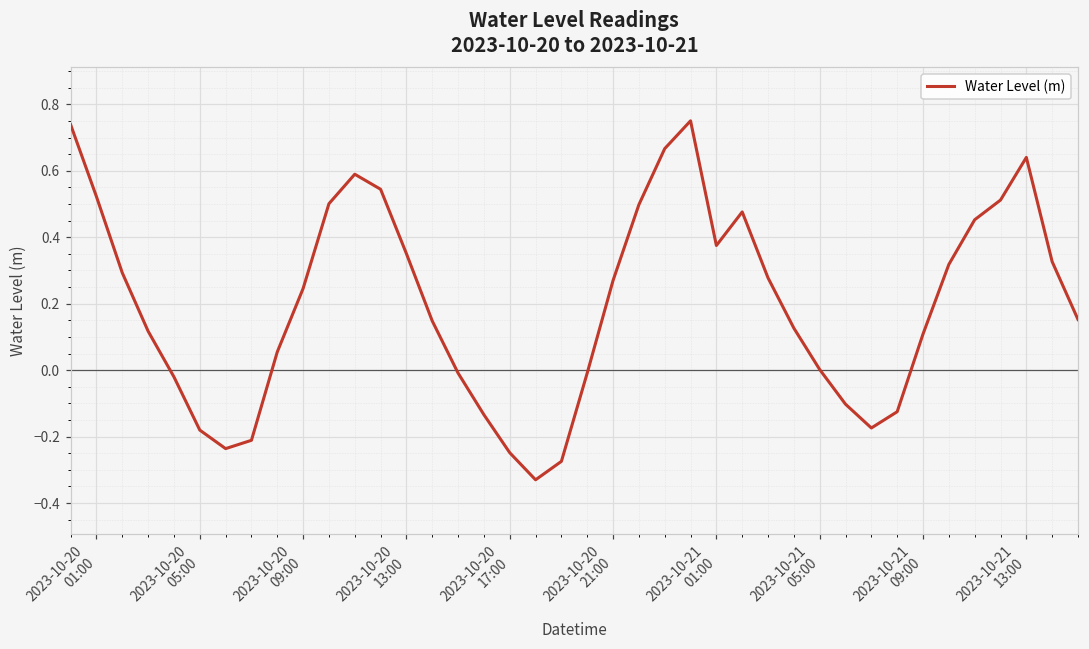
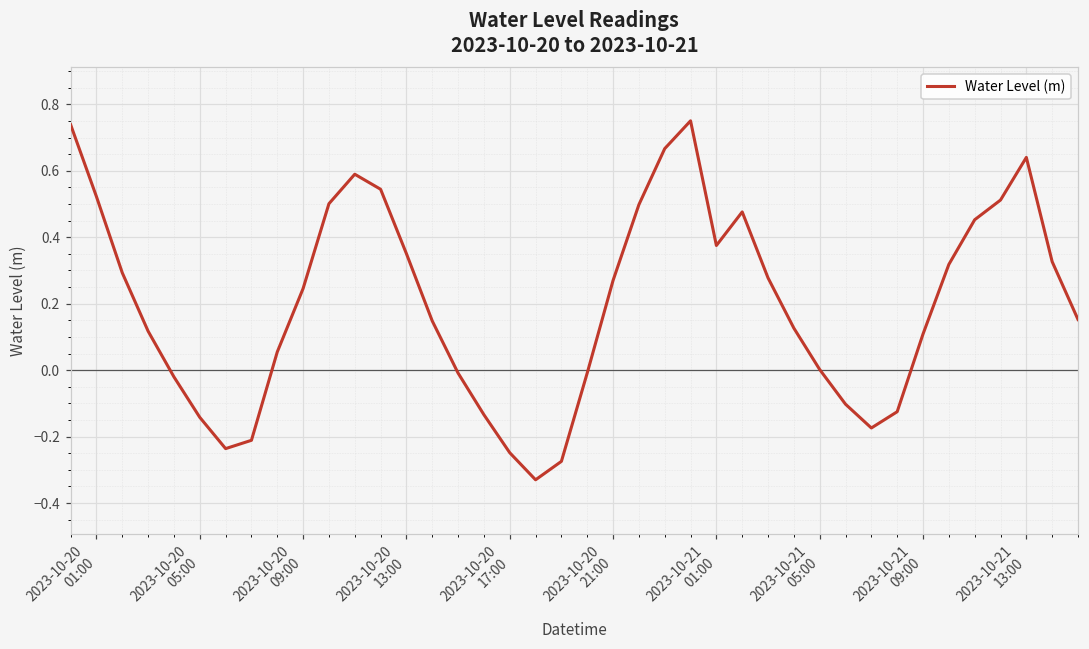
  {
    "2023-10-20 01:00": 0.52,
-   "2023-10-20 05:00": -0.18,
+   "2023-10-20 05:00": -0.14,
    "2023-10-20 09:00": 0.25,
    "2023-10-20 13:00": 0.35,
    "2023-10-20 17:00": -0.25,
    "2023-10-20 21:00": 0.27,
    "2023-10-21 01:00": 0.38,
    "2023-10-21 05:00": 0.00,
    "2023-10-21 09:00": 0.11,
    "2023-10-21 13:00": 0.64
  }
